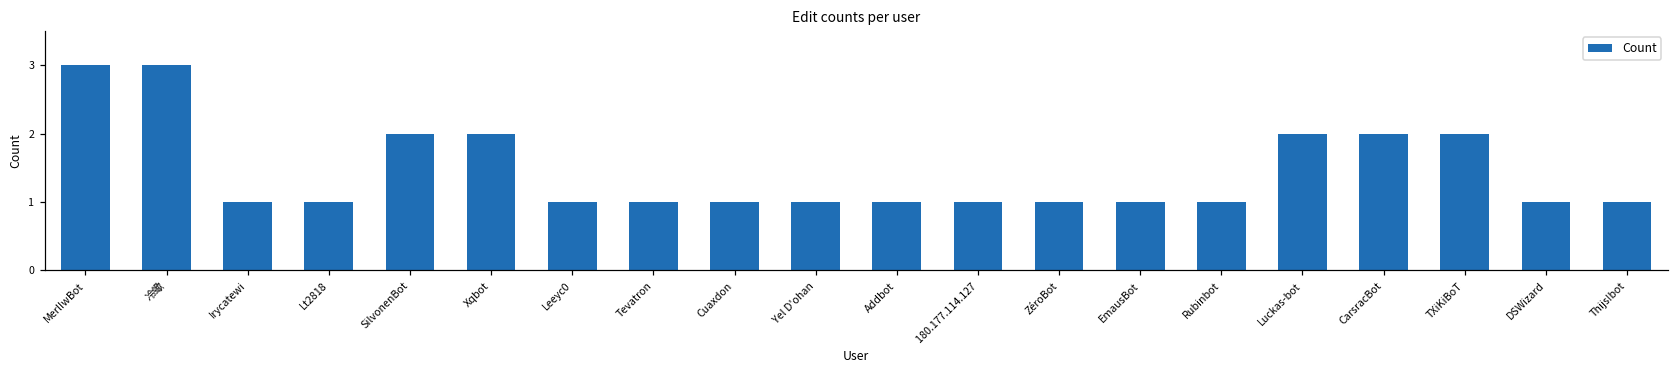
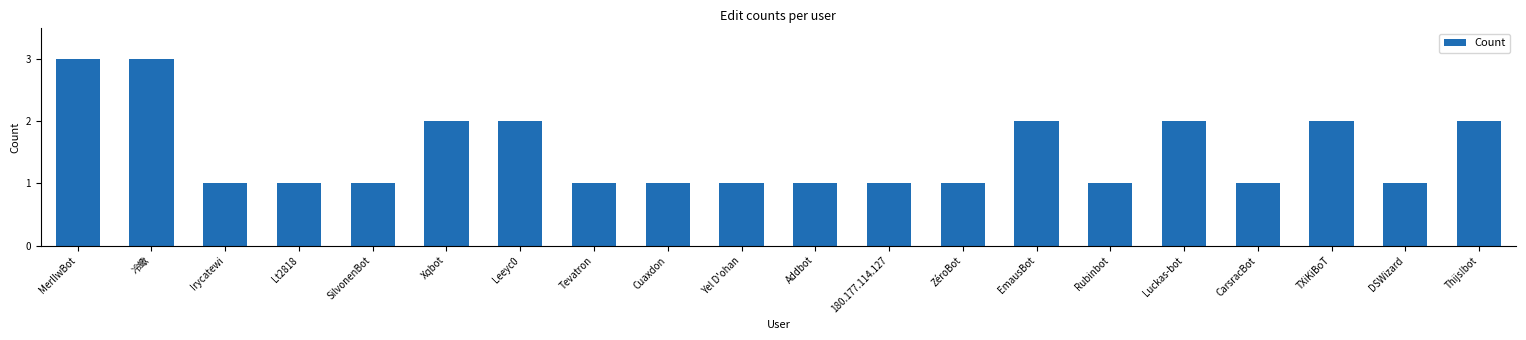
  {
    "MerlIwBot": 3,
    "冷蠍": 3,
    "Irycatewi": 1,
    "Lt2818": 1,
-   "SilvonenBot": 2,
+   "SilvonenBot": 1,
    "Xqbot": 2,
-   "Leeyc0": 1,
+   "Leeyc0": 2,
    "Tevatron": 1,
    "Cuaxdon": 1,
    "Yel D'ohan": 1,
    "Addbot": 1,
    "180.177.114.127": 1,
    "ZéroBot": 1,
-   "EmausBot": 1,
+   "EmausBot": 2,
    "Rubinbot": 1,
    "Luckas-bot": 2,
-   "CarsracBot": 2,
+   "CarsracBot": 1,
    "TXiKiBoT": 2,
    "DSWizard": 1,
-   "Thijs!bot": 1
+   "Thijs!bot": 2
  }
